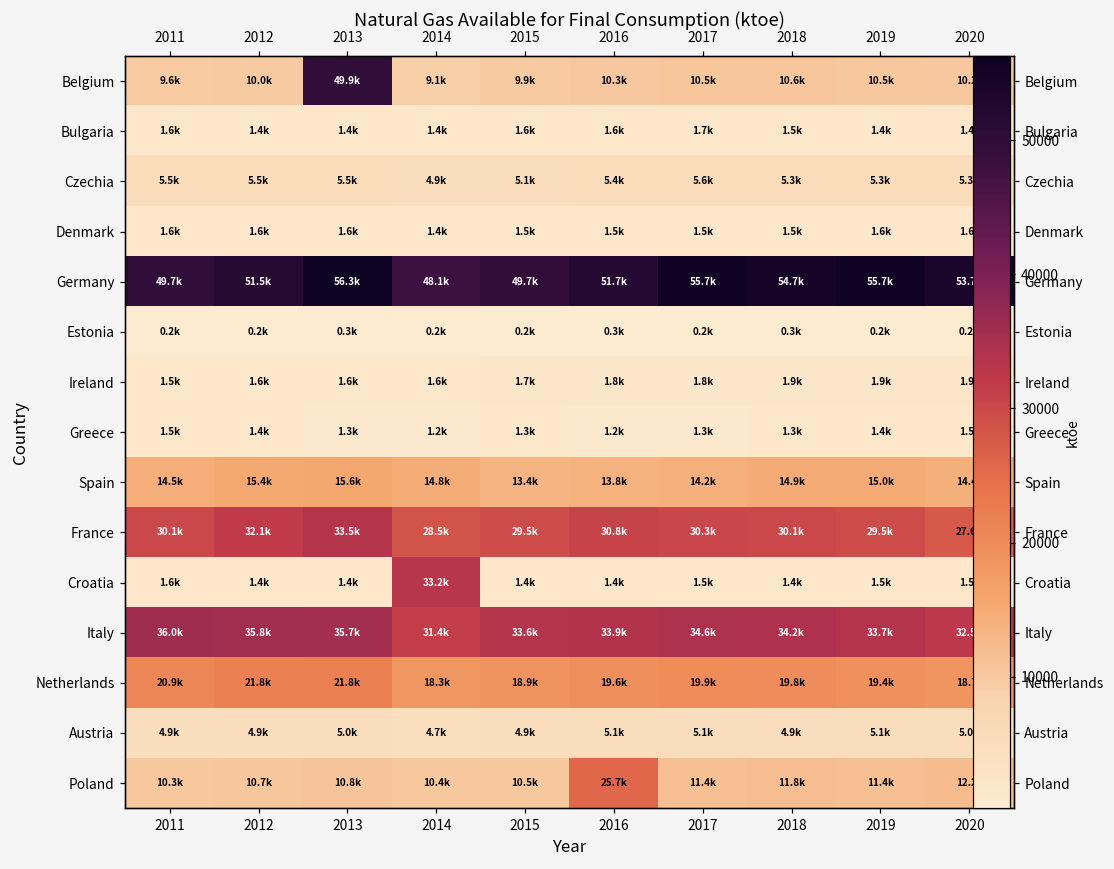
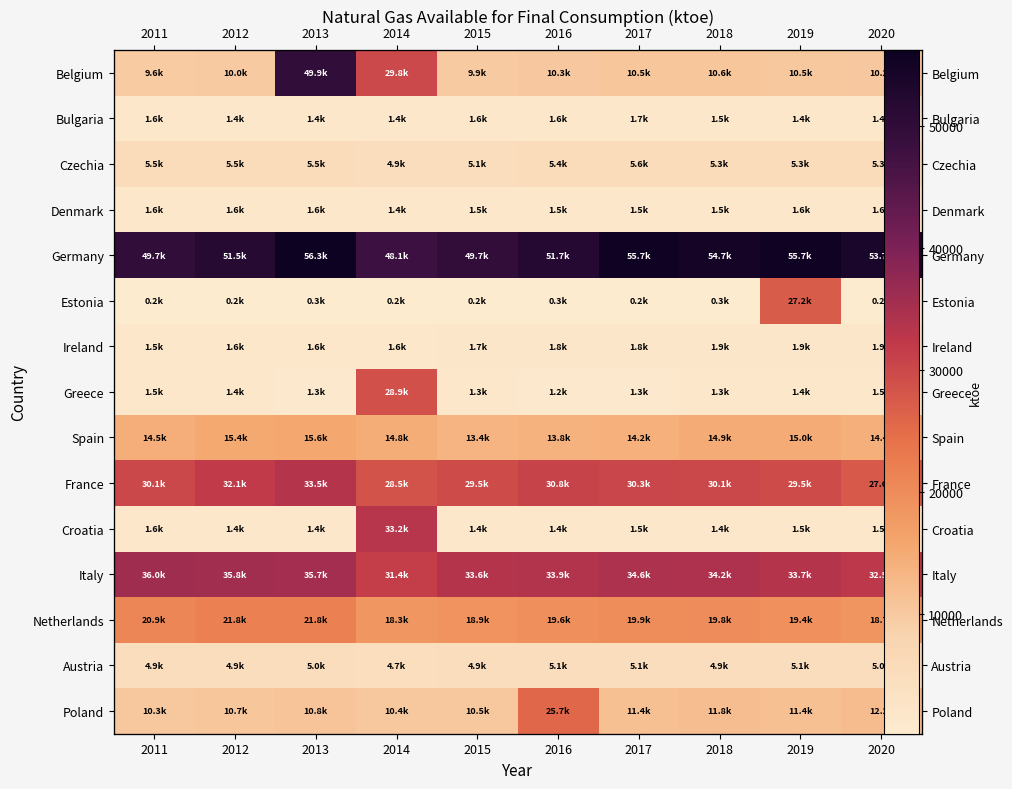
  {
    "Belgium": {
      "2011": "9.6k",
      "2012": "10.0k",
      "2013": "49.9k",
-     "2014": "9.1k",
+     "2014": "29.8k",
      "2015": "9.9k",
      "2016": "10.3k",
      "2017": "10.5k",
      "2018": "10.6k",
      "2019": "10.5k",
      "2020": "10.2k"
    },
    "Bulgaria": {
      "2011": "1.6k",
      "2012": "1.4k",
      "2013": "1.4k",
      "2014": "1.4k",
      "2015": "1.6k",
      "2016": "1.6k",
      "2017": "1.7k",
      "2018": "1.5k",
      "2019": "1.4k",
      "2020": "1.4k"
    },
    "Czechia": {
      "2011": "5.5k",
      "2012": "5.5k",
      "2013": "5.5k",
      "2014": "4.9k",
      "2015": "5.1k",
      "2016": "5.4k",
      "2017": "5.6k",
      "2018": "5.3k",
      "2019": "5.3k",
      "2020": "5.3k"
    },
    "Denmark": {
      "2011": "1.6k",
      "2012": "1.6k",
      "2013": "1.6k",
      "2014": "1.4k",
      "2015": "1.5k",
      "2016": "1.5k",
      "2017": "1.5k",
      "2018": "1.5k",
      "2019": "1.6k",
      "2020": "1.6k"
    },
    "Germany": {
      "2011": "49.7k",
      "2012": "51.5k",
      "2013": "56.3k",
      "2014": "48.1k",
      "2015": "49.7k",
      "2016": "51.7k",
      "2017": "55.7k",
      "2018": "54.7k",
      "2019": "55.7k",
      "2020": "53.7k"
    },
    "Estonia": {
      "2011": "0.2k",
      "2012": "0.2k",
      "2013": "0.3k",
      "2014": "0.2k",
      "2015": "0.2k",
      "2016": "0.3k",
      "2017": "0.2k",
      "2018": "0.3k",
-     "2019": "0.2k",
+     "2019": "27.2k",
      "2020": "0.2k"
    },
    "Ireland": {
      "2011": "1.5k",
      "2012": "1.6k",
      "2013": "1.6k",
      "2014": "1.6k",
      "2015": "1.7k",
      "2016": "1.8k",
      "2017": "1.8k",
      "2018": "1.9k",
      "2019": "1.9k",
      "2020": "1.9k"
    },
    "Greece": {
      "2011": "1.5k",
      "2012": "1.4k",
      "2013": "1.3k",
-     "2014": "1.2k",
+     "2014": "28.9k",
      "2015": "1.3k",
      "2016": "1.2k",
      "2017": "1.3k",
      "2018": "1.3k",
      "2019": "1.4k",
      "2020": "1.5k"
    },
    "Spain": {
      "2011": "14.5k",
      "2012": "15.4k",
      "2013": "15.6k",
      "2014": "14.8k",
      "2015": "13.4k",
      "2016": "13.8k",
      "2017": "14.2k",
      "2018": "14.9k",
      "2019": "15.0k",
      "2020": "14.4k"
    },
    "France": {
      "2011": "30.1k",
      "2012": "32.1k",
      "2013": "33.5k",
      "2014": "28.5k",
      "2015": "29.5k",
      "2016": "30.8k",
      "2017": "30.3k",
      "2018": "30.1k",
      "2019": "29.5k",
      "2020": "27.6k"
    },
    "Croatia": {
      "2011": "1.6k",
      "2012": "1.4k",
      "2013": "1.4k",
      "2014": "33.2k",
      "2015": "1.4k",
      "2016": "1.4k",
      "2017": "1.5k",
      "2018": "1.4k",
      "2019": "1.5k",
      "2020": "1.5k"
    },
    "Italy": {
      "2011": "36.0k",
      "2012": "35.8k",
      "2013": "35.7k",
      "2014": "31.4k",
      "2015": "33.6k",
      "2016": "33.9k",
      "2017": "34.6k",
      "2018": "34.2k",
      "2019": "33.7k",
      "2020": "32.5k"
    },
    "Netherlands": {
      "2011": "20.9k",
      "2012": "21.8k",
      "2013": "21.8k",
      "2014": "18.3k",
      "2015": "18.9k",
      "2016": "19.6k",
      "2017": "19.9k",
      "2018": "19.8k",
      "2019": "19.4k",
      "2020": "18.7k"
    },
    "Austria": {
      "2011": "4.9k",
      "2012": "4.9k",
      "2013": "5.0k",
      "2014": "4.7k",
      "2015": "4.9k",
      "2016": "5.1k",
      "2017": "5.1k",
      "2018": "4.9k",
      "2019": "5.1k",
      "2020": "5.0k"
    },
    "Poland": {
      "2011": "10.3k",
      "2012": "10.7k",
      "2013": "10.8k",
      "2014": "10.4k",
      "2015": "10.5k",
      "2016": "25.7k",
      "2017": "11.4k",
      "2018": "11.8k",
      "2019": "11.4k",
      "2020": "12.2k"
    }
  }
